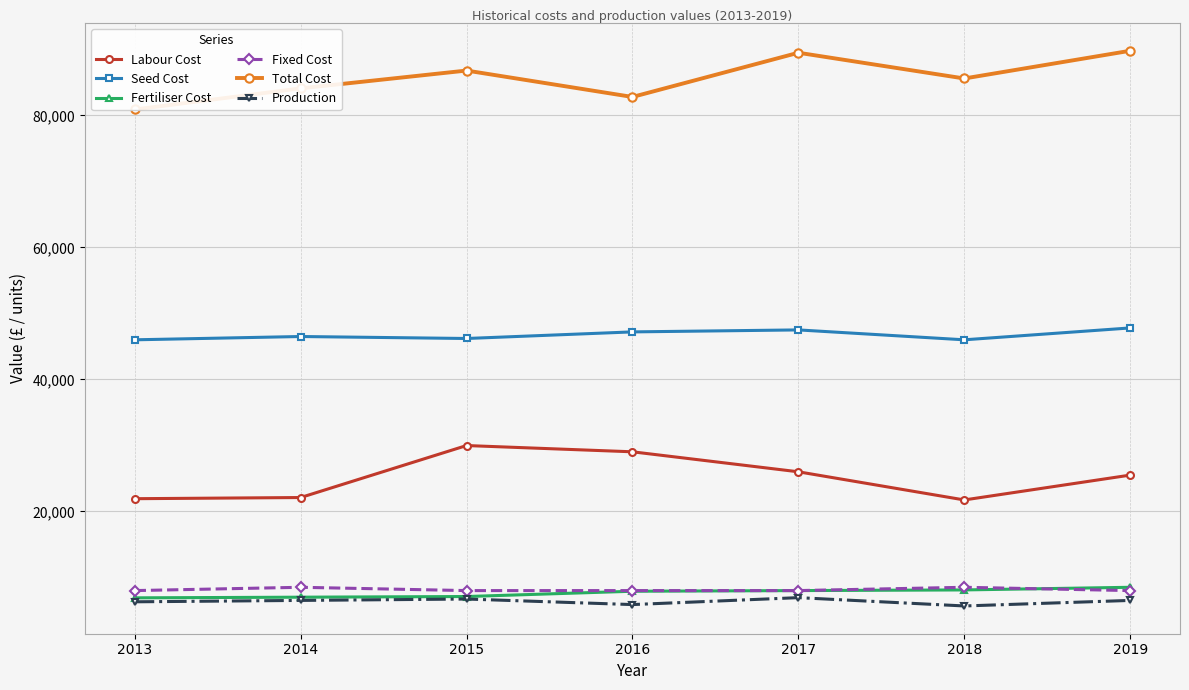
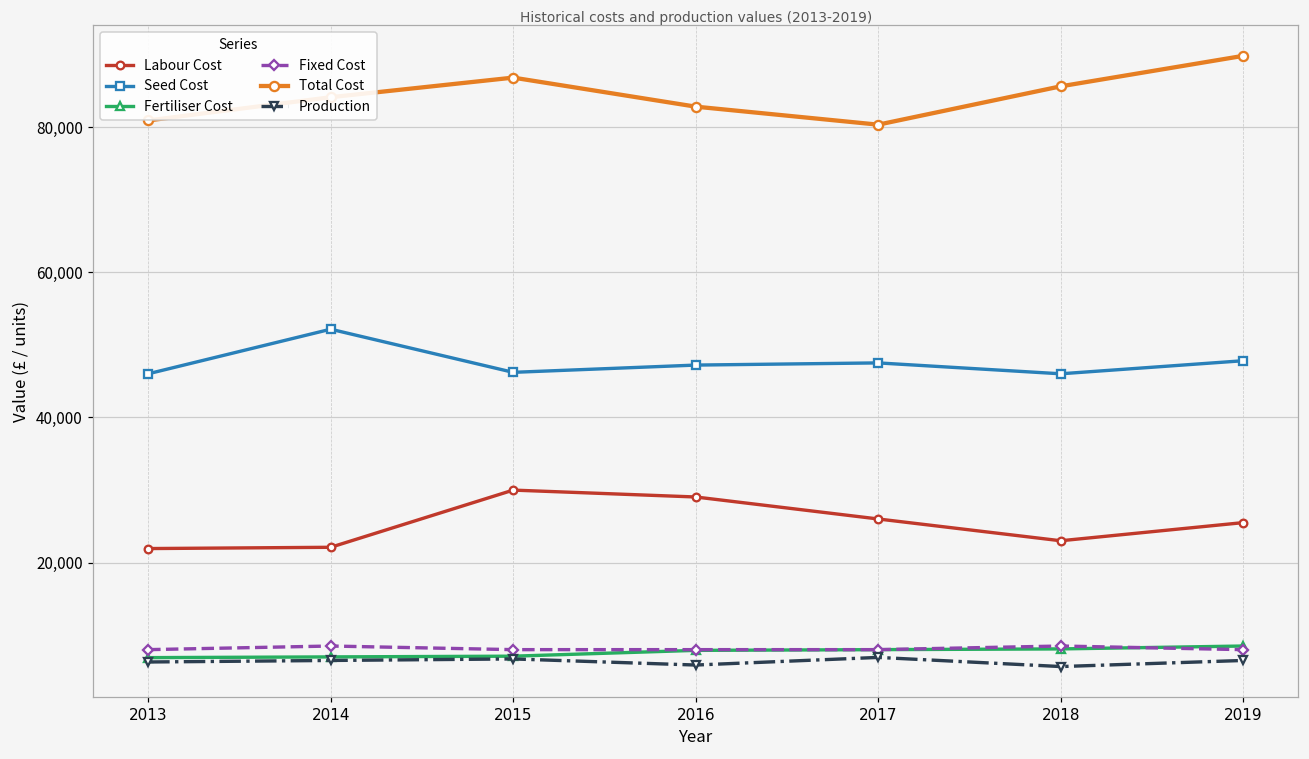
  {
    "Labour Cost": {
      "2013": "22,000",
      "2014": "22,000",
      "2015": "30,000",
      "2016": "29,000",
      "2017": "26,000",
-     "2018": "22,000",
+     "2018": "23,000",
      "2019": "26,000"
    },
    "Seed Cost": {
      "2013": "46,000",
-     "2014": "47,000",
+     "2014": "52,000",
      "2015": "46,000",
      "2016": "47,000",
      "2017": "48,000",
      "2018": "46,000",
      "2019": "48,000"
    },
    "Fertiliser Cost": {
      "2013": "7,000",
      "2014": "7,000",
      "2018": "8,000",
      "2019": "9,000"
    },
    "Fixed Cost": {
      "2013": "8,000",
      "2014": "9,000",
      "2015": "8,000",
      "2018": "9,000",
      "2019": "8,000"
    },
    "Total Cost": {
      "2015": "87,000",
      "2016": "83,000",
-     "2017": "90,000",
+     "2017": "80,000",
      "2018": "86,000",
      "2019": "90,000"
    },
    "Production": {
      "2013": "6,000",
      "2014": "7,000",
      "2016": "6,000",
      "2017": "7,000",
      "2018": "6,000",
      "2019": "7,000"
    }
  }
